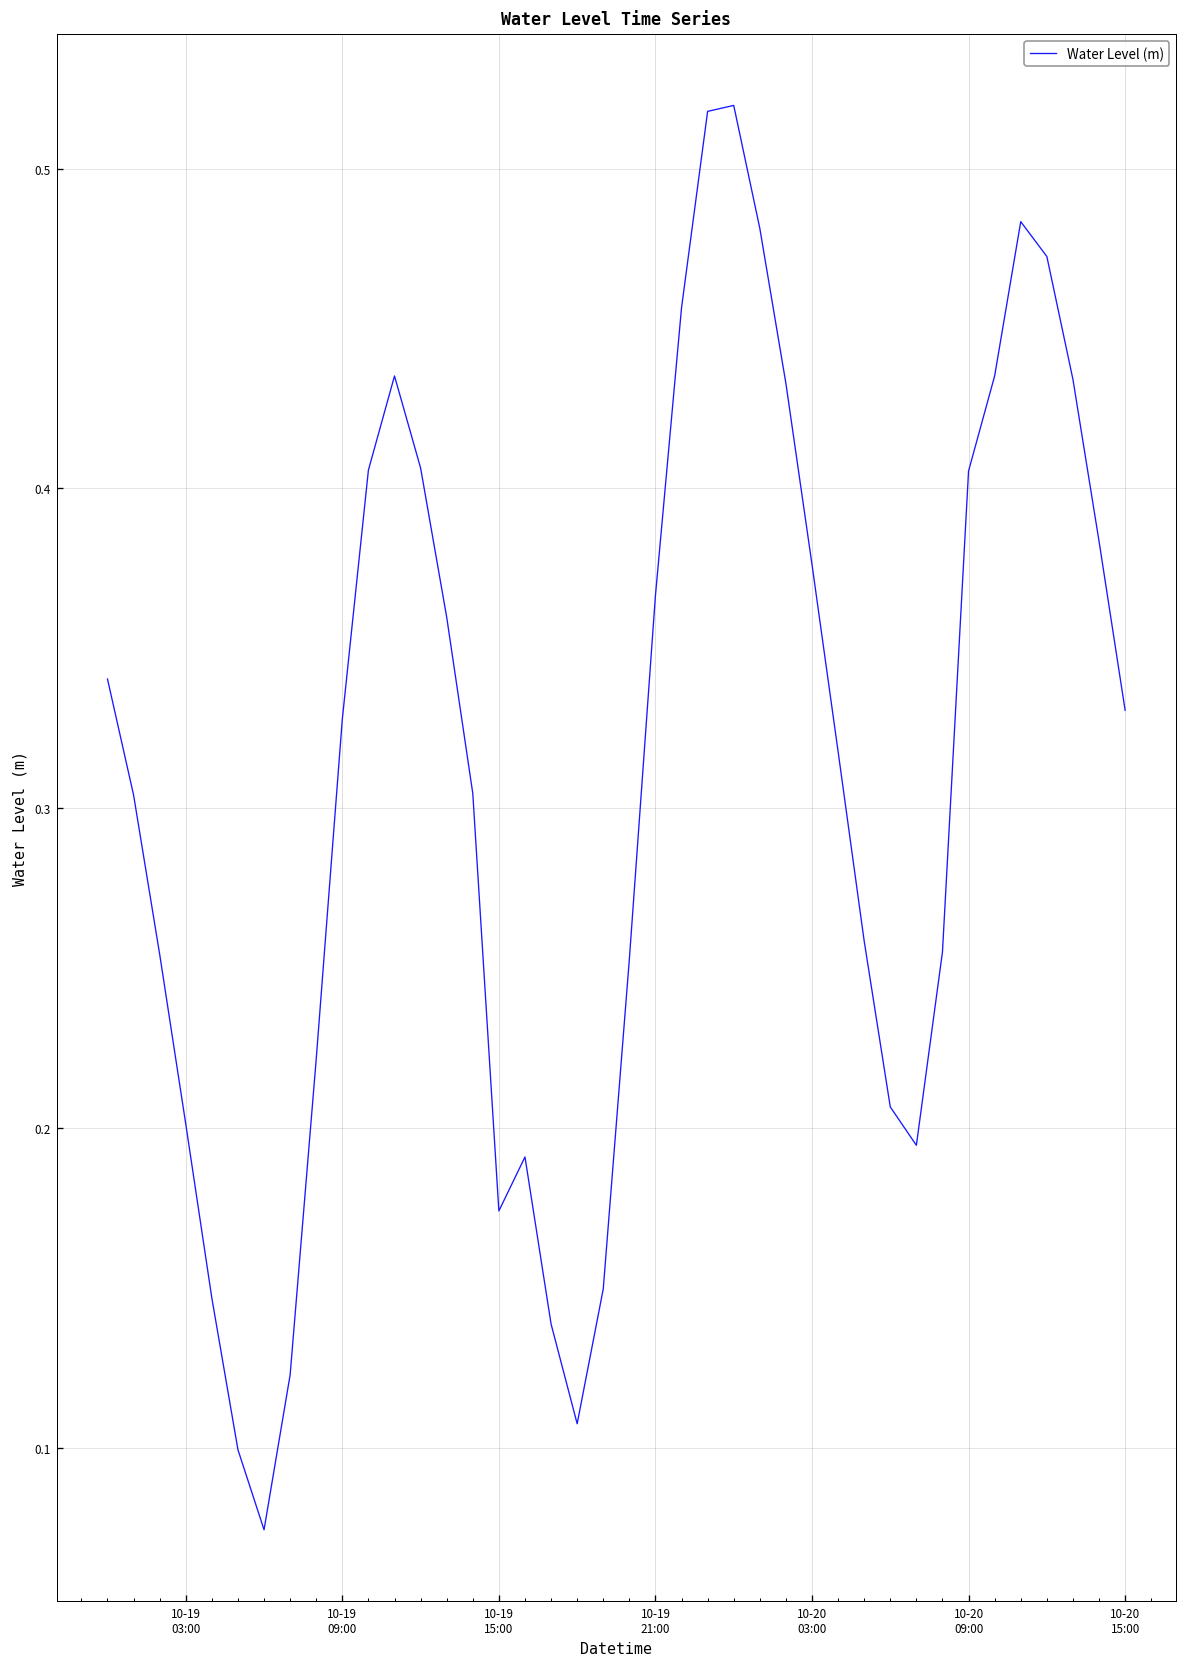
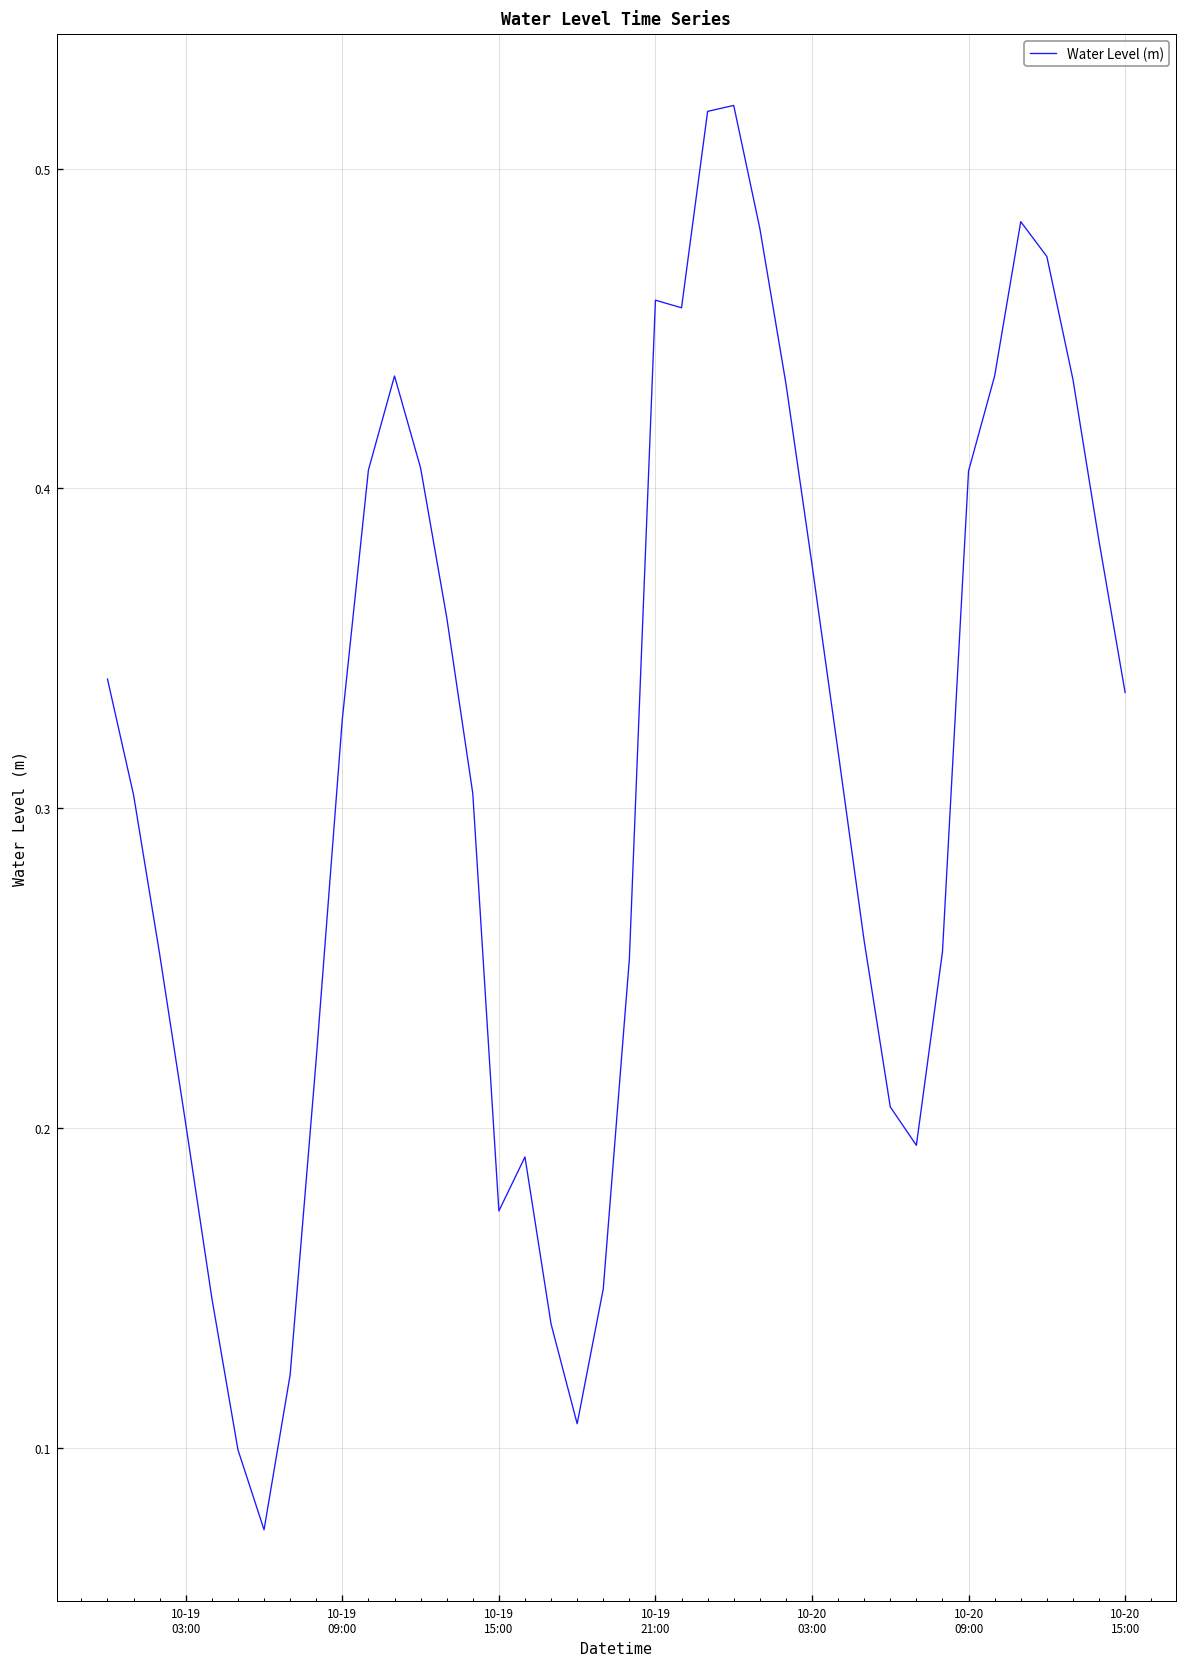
  {
    "10-19 03:00": 0.201,
    "10-19 09:00": 0.328,
    "10-19 15:00": 0.174,
-   "10-19 21:00": 0.366,
+   "10-19 21:00": 0.459,
    "10-20 03:00": 0.376,
    "10-20 09:00": 0.405,
-   "10-20 15:00": 0.331
+   "10-20 15:00": 0.336
  }
